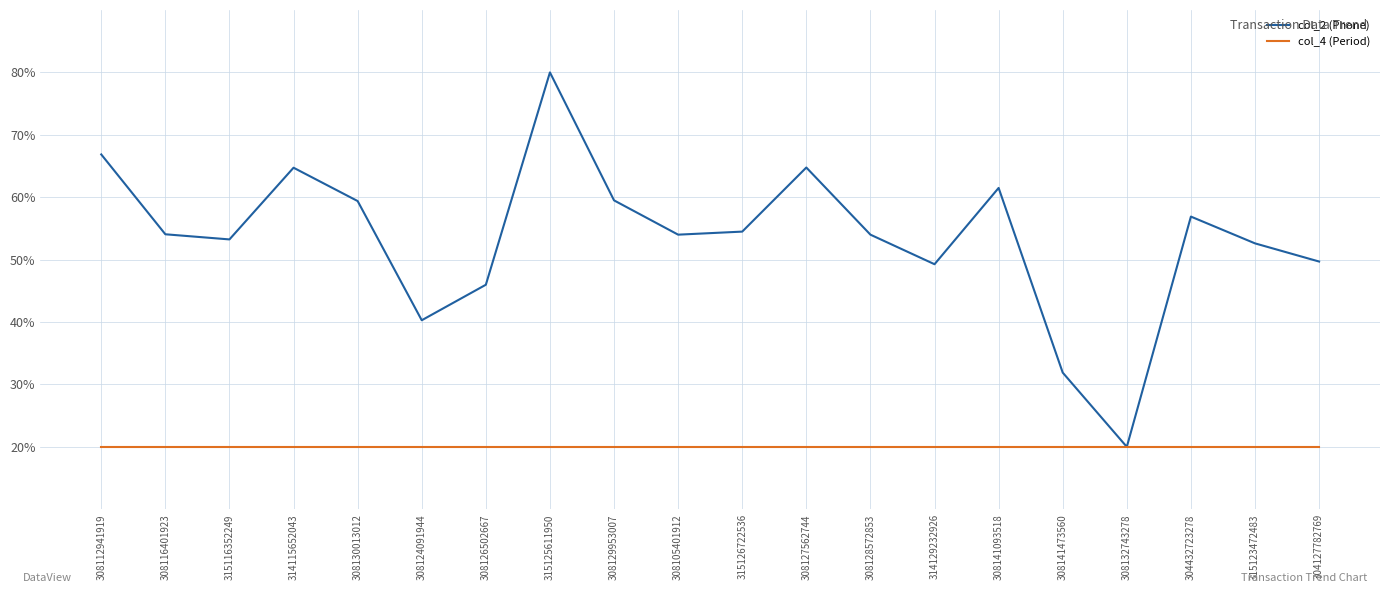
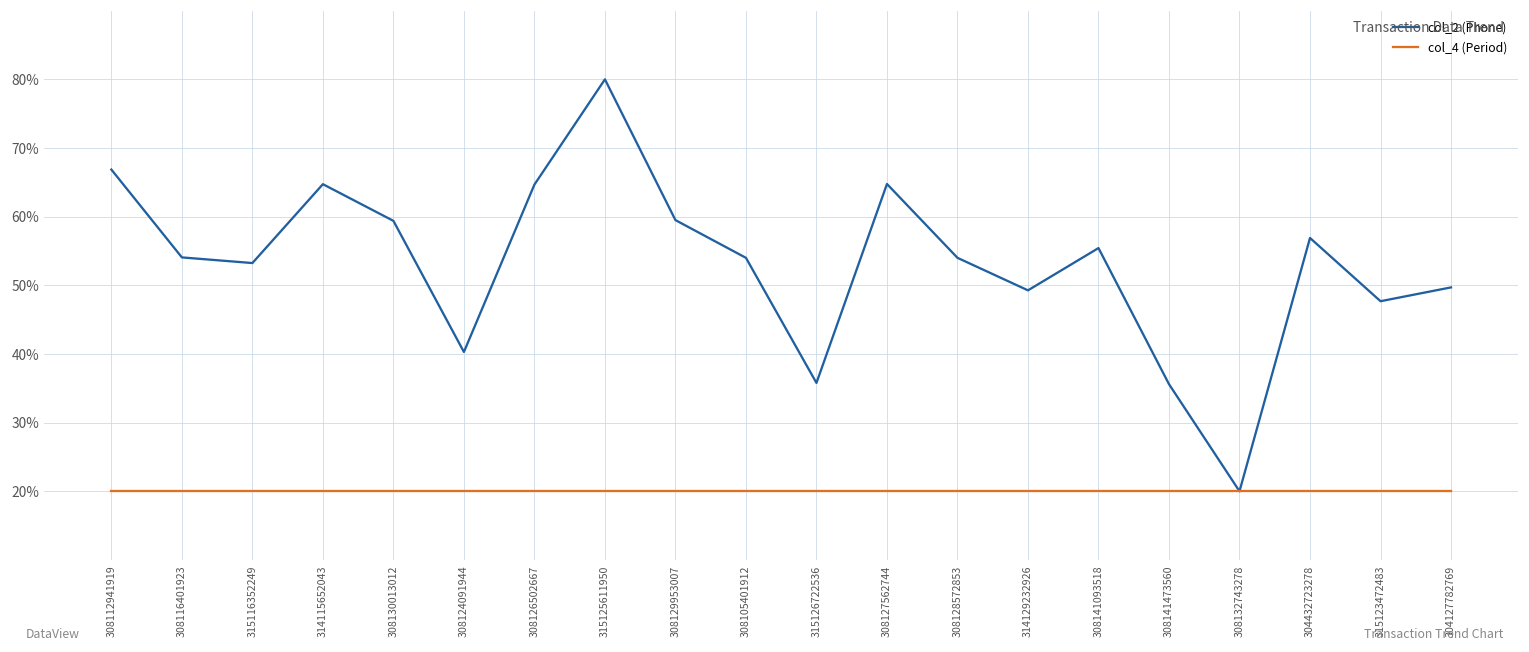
  {
    "col_2 (Phone)": {
      "308112941919": "67%",
      "308116401923": "54%",
      "315116352249": "53%",
      "314115652043": "65%",
      "308130013012": "59%",
      "308124091944": "40%",
-     "308126502667": "46%",
+     "308126502667": "65%",
      "315125611950": "80%",
      "308129953007": "59%",
      "308105401912": "54%",
-     "315126722536": "54%",
+     "315126722536": "36%",
      "308127562744": "65%",
      "308128572853": "54%",
      "314129232926": "49%",
-     "308141093518": "61%",
-     "308141473560": "32%",
+     "308141093518": "55%",
+     "308141473560": "36%",
      "304432723278": "57%",
-     "315123472483": "53%",
+     "315123472483": "48%",
      "304127782769": "50%"
    },
    "col_4 (Period)": {
      "308112941919": "20%",
      "308116401923": "20%",
      "315116352249": "20%",
      "314115652043": "20%",
      "308130013012": "20%",
      "308124091944": "20%",
      "308126502667": "20%",
      "315125611950": "20%",
      "308129953007": "20%",
      "308105401912": "20%",
      "315126722536": "20%",
      "308127562744": "20%",
      "308128572853": "20%",
      "314129232926": "20%",
      "308141093518": "20%",
      "308141473560": "20%",
      "304432723278": "20%",
      "315123472483": "20%",
      "304127782769": "20%"
    }
  }
